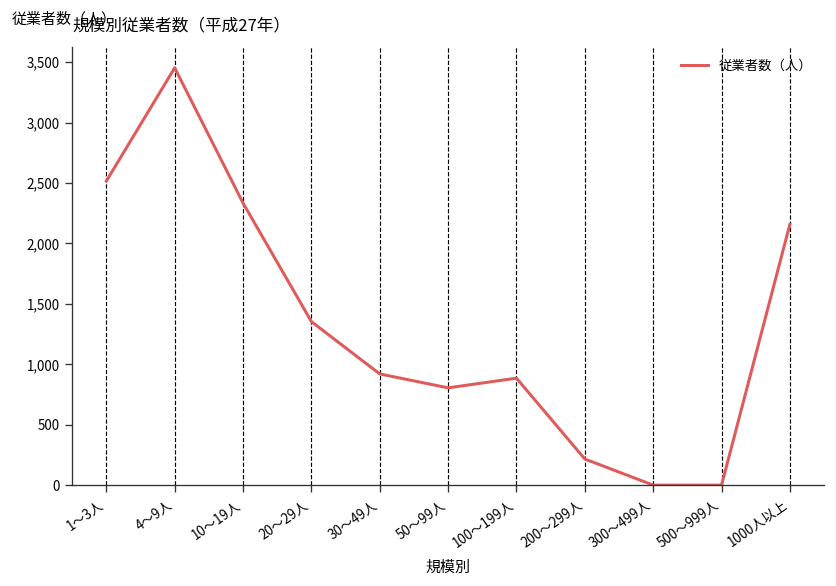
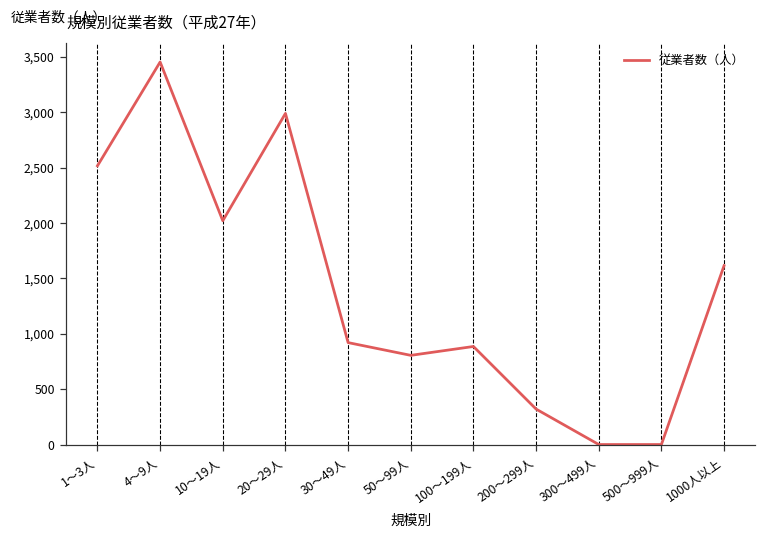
  {
    "1～3人": "2,520",
    "4～9人": "3,450",
-   "10～19人": "2,330",
-   "20～29人": "1,350",
+   "10～19人": "2,020",
+   "20～29人": "2,990",
    "30～49人": "920",
    "50～99人": "810",
    "100～199人": "890",
-   "200～299人": "220",
+   "200～299人": "320",
    "300～499人": "0",
    "500～999人": "0",
-   "1000人以上": "2,160"
+   "1000人以上": "1,620"
  }
